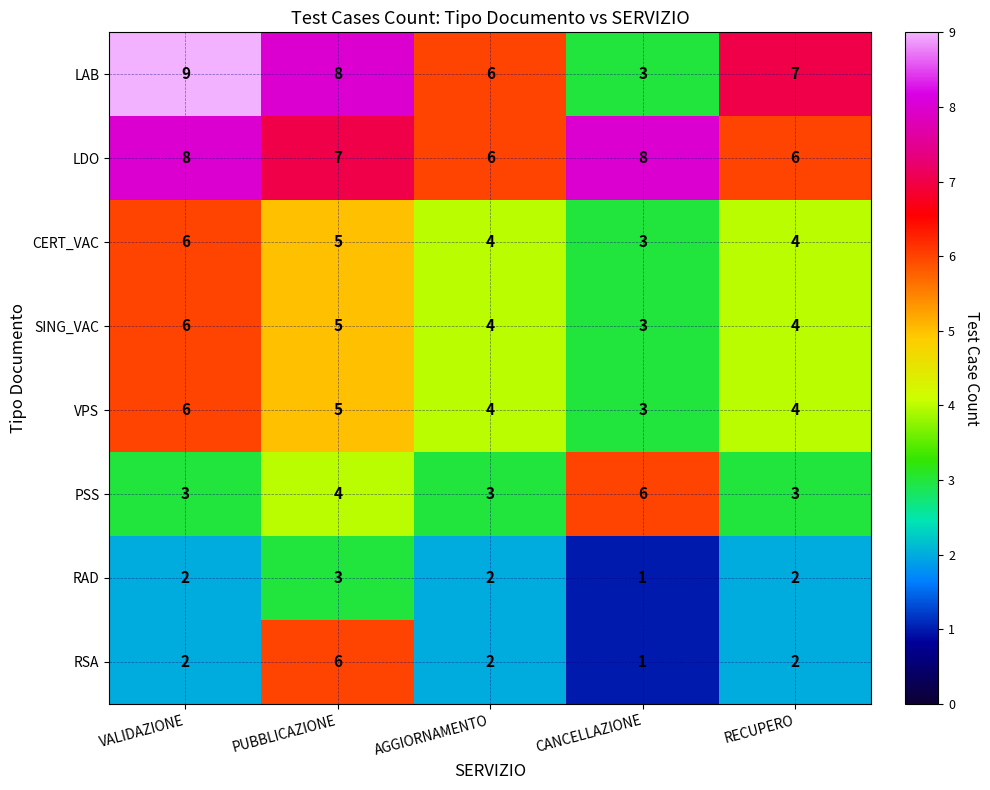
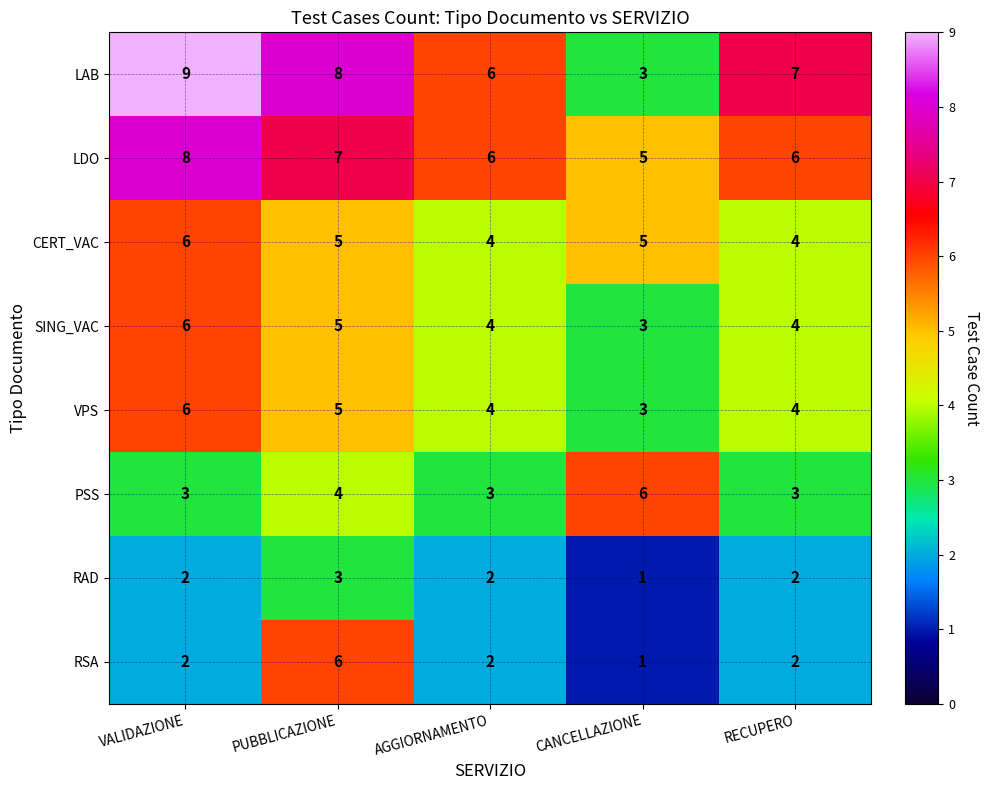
  {
    "LAB": {
      "VALIDAZIONE": 9,
      "PUBBLICAZIONE": 8,
      "AGGIORNAMENTO": 6,
      "CANCELLAZIONE": 3,
      "RECUPERO": 7
    },
    "LDO": {
      "VALIDAZIONE": 8,
      "PUBBLICAZIONE": 7,
      "AGGIORNAMENTO": 6,
-     "CANCELLAZIONE": 8,
+     "CANCELLAZIONE": 5,
      "RECUPERO": 6
    },
    "CERT_VAC": {
      "VALIDAZIONE": 6,
      "PUBBLICAZIONE": 5,
      "AGGIORNAMENTO": 4,
-     "CANCELLAZIONE": 3,
+     "CANCELLAZIONE": 5,
      "RECUPERO": 4
    },
    "SING_VAC": {
      "VALIDAZIONE": 6,
      "PUBBLICAZIONE": 5,
      "AGGIORNAMENTO": 4,
      "CANCELLAZIONE": 3,
      "RECUPERO": 4
    },
    "VPS": {
      "VALIDAZIONE": 6,
      "PUBBLICAZIONE": 5,
      "AGGIORNAMENTO": 4,
      "CANCELLAZIONE": 3,
      "RECUPERO": 4
    },
    "PSS": {
      "VALIDAZIONE": 3,
      "PUBBLICAZIONE": 4,
      "AGGIORNAMENTO": 3,
      "CANCELLAZIONE": 6,
      "RECUPERO": 3
    },
    "RAD": {
      "VALIDAZIONE": 2,
      "PUBBLICAZIONE": 3,
      "AGGIORNAMENTO": 2,
      "CANCELLAZIONE": 1,
      "RECUPERO": 2
    },
    "RSA": {
      "VALIDAZIONE": 2,
      "PUBBLICAZIONE": 6,
      "AGGIORNAMENTO": 2,
      "CANCELLAZIONE": 1,
      "RECUPERO": 2
    }
  }
